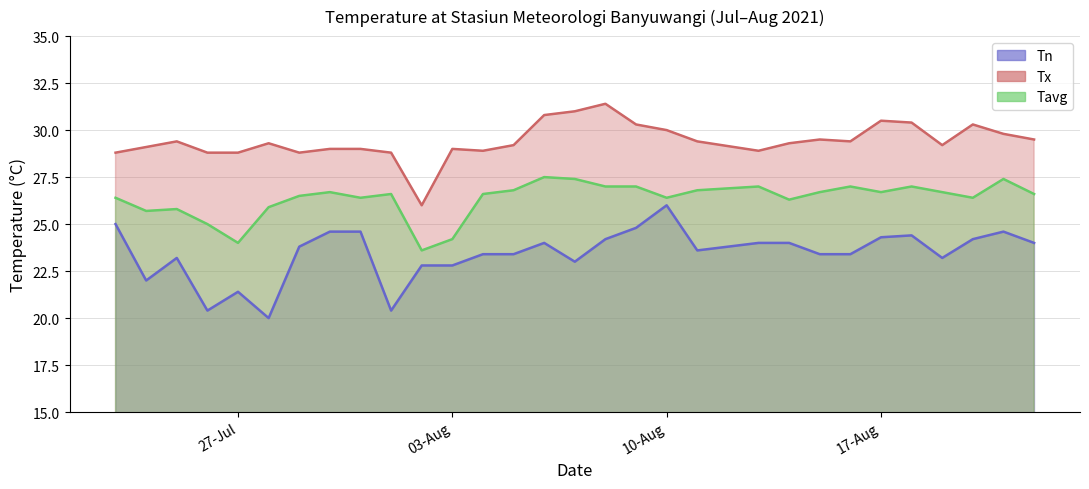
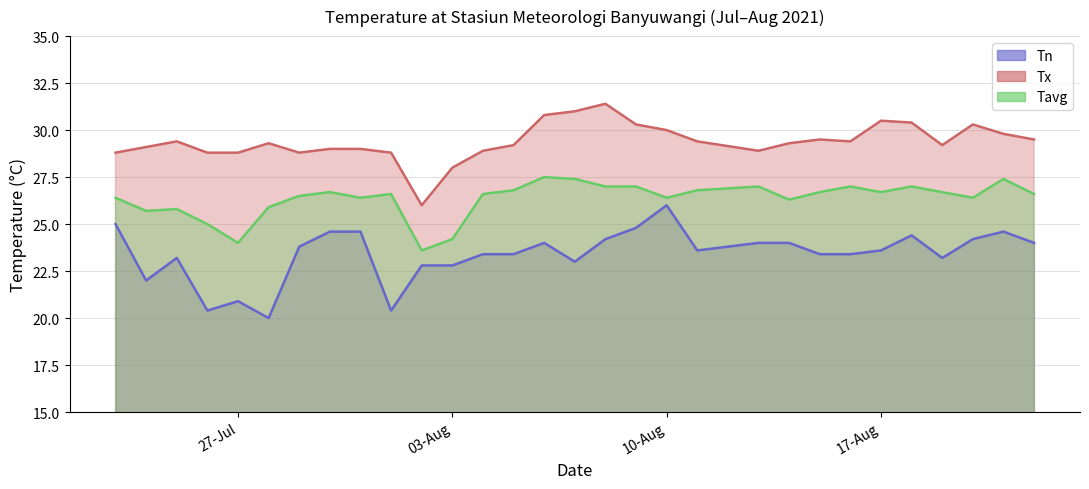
  {
    "Tn": {
-     "27-Jul": 21.4,
+     "27-Jul": 20.9,
      "03-Aug": 22.8,
      "10-Aug": 26.0,
-     "17-Aug": 24.3
+     "17-Aug": 23.6
    },
    "Tx": {
      "27-Jul": 28.8,
-     "03-Aug": 29,
+     "03-Aug": 28,
      "10-Aug": 30,
      "17-Aug": 30.5
    },
    "Tavg": {
      "27-Jul": 24.0,
      "03-Aug": 24.2,
      "10-Aug": 26.4,
      "17-Aug": 26.7
    }
  }
